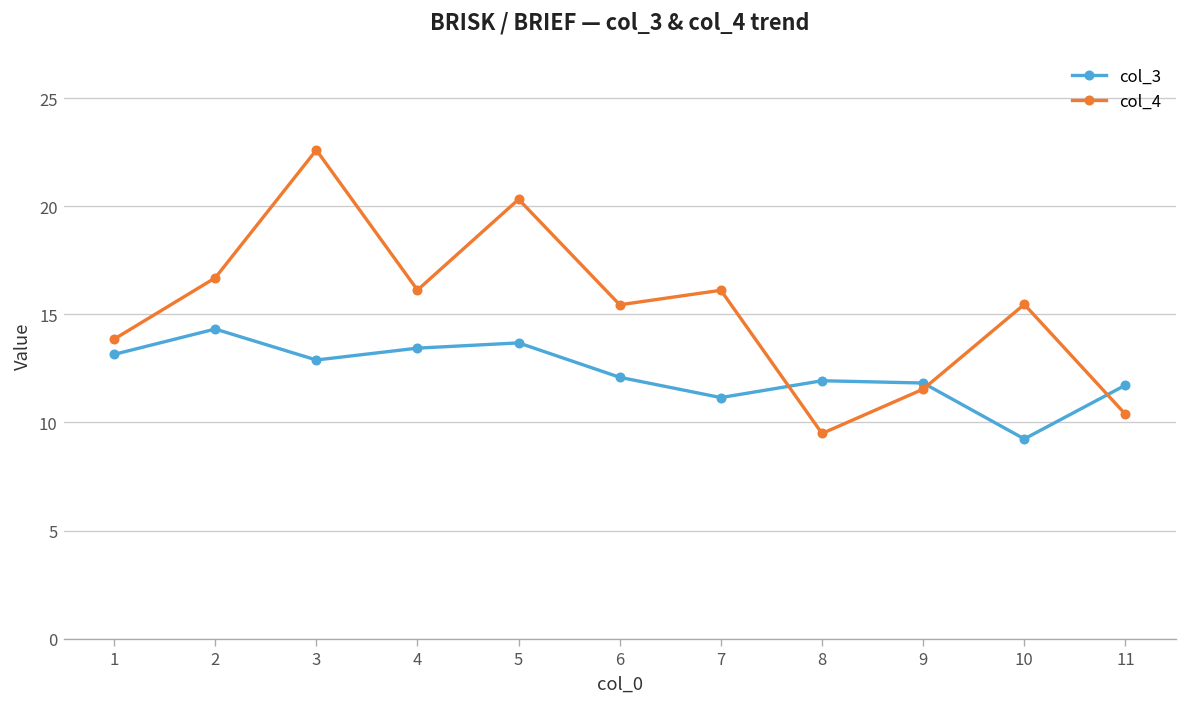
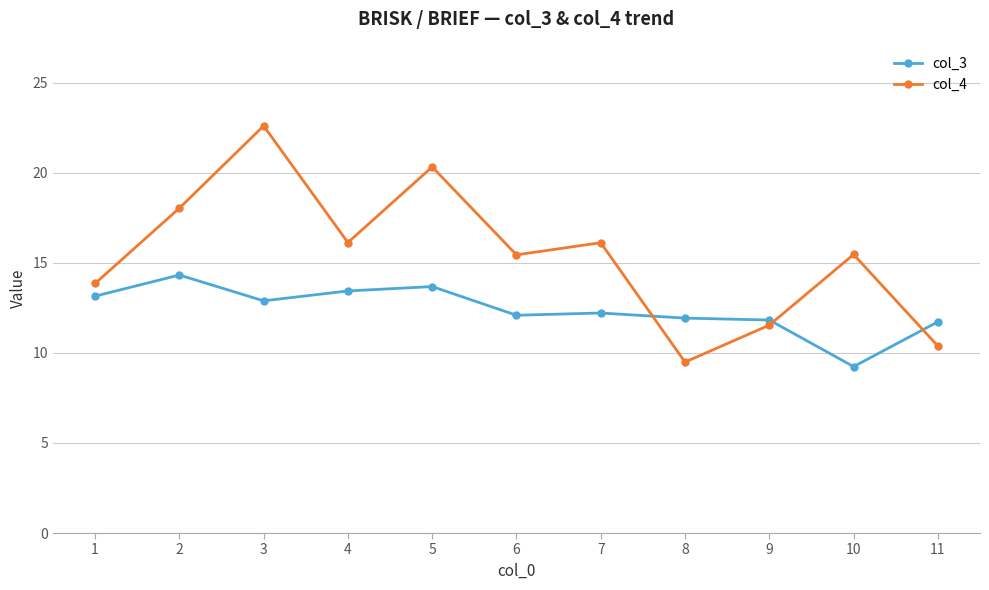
  {
    "col_3": {
      "1": 13.1,
      "2": 14.3,
      "3": 12.9,
      "4": 13.4,
      "5": 13.7,
      "6": 12.1,
-     "7": 11.2,
+     "7": 12.2,
      "8": 11.9,
      "9": 11.8,
      "10": 9.2,
      "11": 11.7
    },
    "col_4": {
      "1": 13.9,
-     "2": 16.7,
+     "2": 18.0,
      "3": 22.6,
      "4": 16.1,
      "5": 20.3,
      "6": 15.4,
      "7": 16.1,
      "8": 9.5,
      "9": 11.5,
      "10": 15.5,
      "11": 10.4
    }
  }
